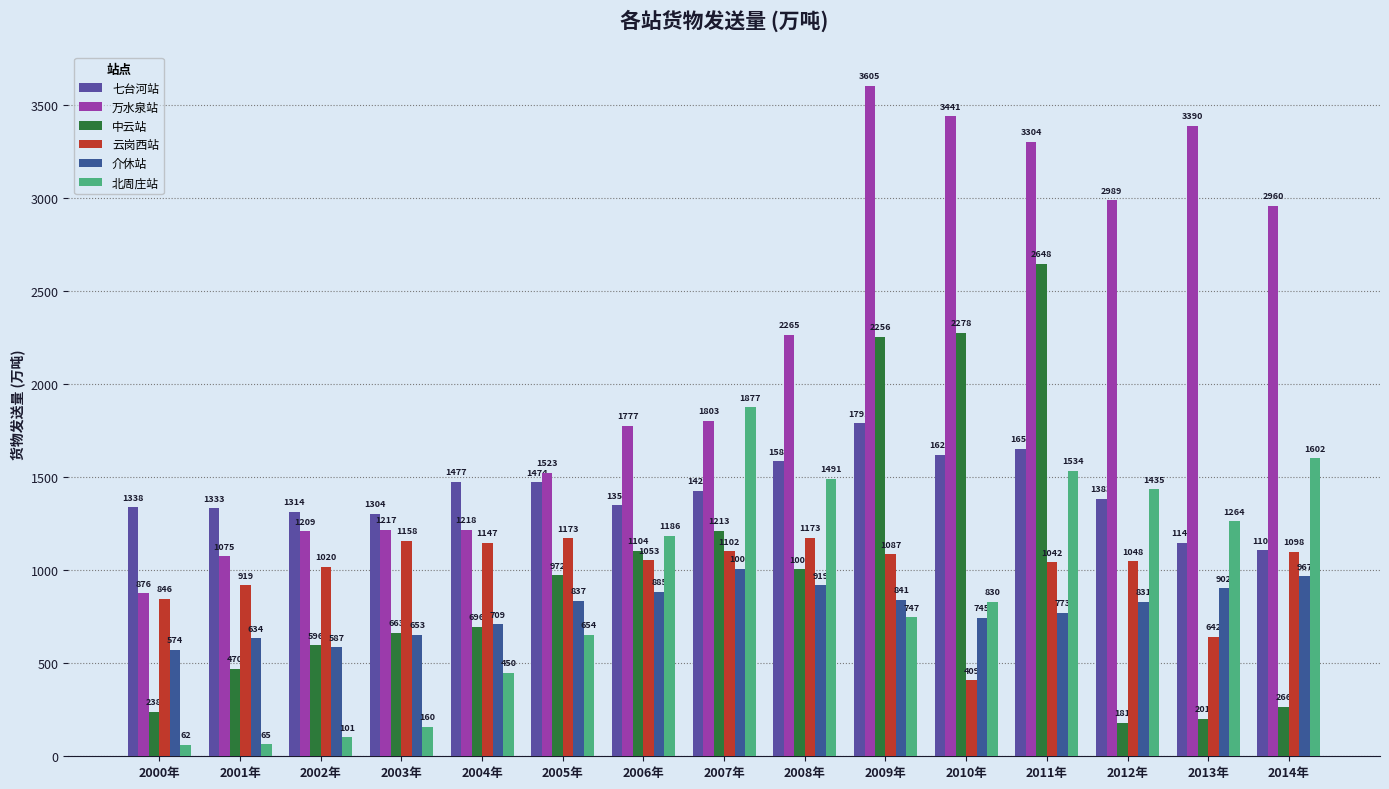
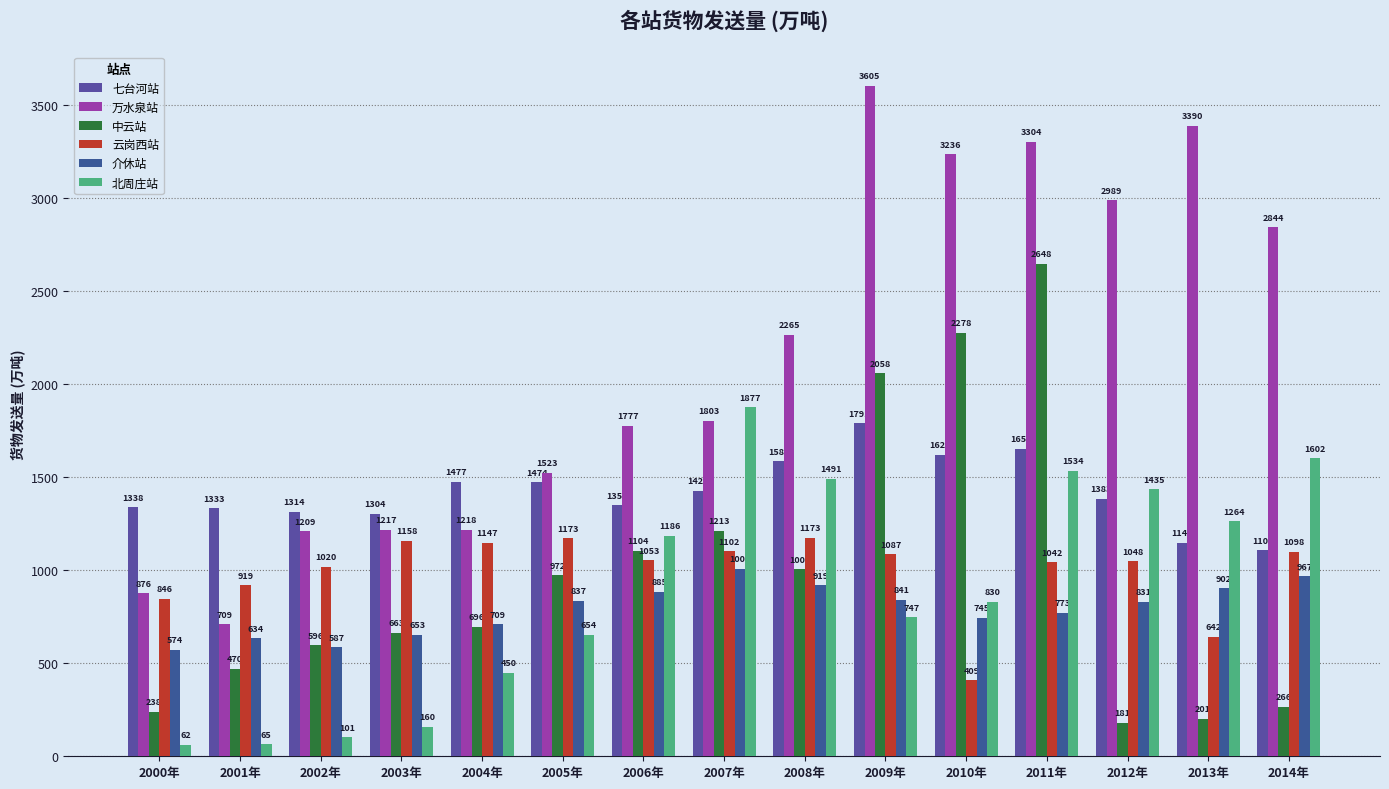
  {
    "万水泉站": {
      "2000年": 876,
-     "2001年": 1075,
+     "2001年": 709,
      "2002年": 1209,
      "2003年": 1217,
      "2004年": 1218,
      "2005年": 1523,
      "2006年": 1777,
      "2007年": 1803,
      "2008年": 2265,
      "2009年": 3605,
-     "2010年": 3441,
+     "2010年": 3236,
      "2011年": 3304,
      "2012年": 2989,
      "2013年": 3390,
-     "2014年": 2960
+     "2014年": 2844
    },
    "中云站": {
      "2000年": 238,
      "2001年": 470,
      "2002年": 596,
      "2003年": 663,
      "2004年": 696,
      "2005年": 972,
      "2006年": 1104,
      "2007年": 1213,
      "2008年": 1006,
-     "2009年": 2256,
+     "2009年": 2058,
      "2010年": 2278,
      "2011年": 2648,
      "2012年": 181,
      "2013年": 201,
      "2014年": 266
    },
    "云岗西站": {
      "2000年": 846,
      "2001年": 919,
      "2002年": 1020,
      "2003年": 1158,
      "2004年": 1147,
      "2005年": 1173,
      "2006年": 1053,
      "2007年": 1102,
      "2008年": 1173,
      "2009年": 1087,
      "2010年": 409,
      "2011年": 1042,
      "2012年": 1048,
      "2013年": 642,
      "2014年": 1098
    },
    "北周庄站": {
      "2000年": 62,
      "2001年": 65,
      "2002年": 101,
      "2003年": 160,
      "2004年": 450,
      "2005年": 654,
      "2006年": 1186,
      "2007年": 1877,
      "2008年": 1491,
      "2009年": 747,
      "2010年": 830,
      "2011年": 1534,
      "2012年": 1435,
      "2013年": 1264,
      "2014年": 1602
    }
  }
